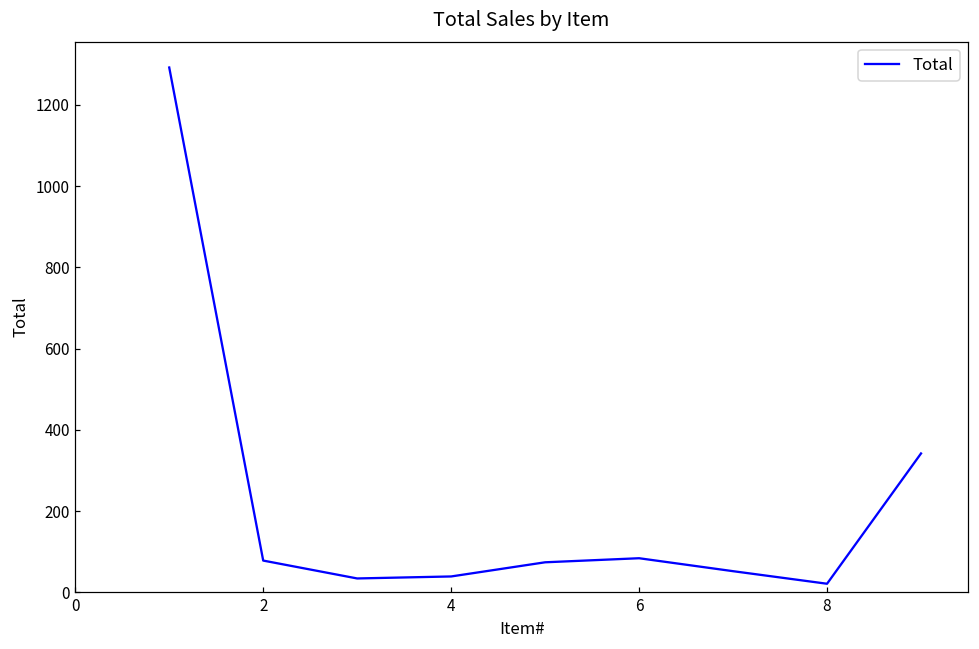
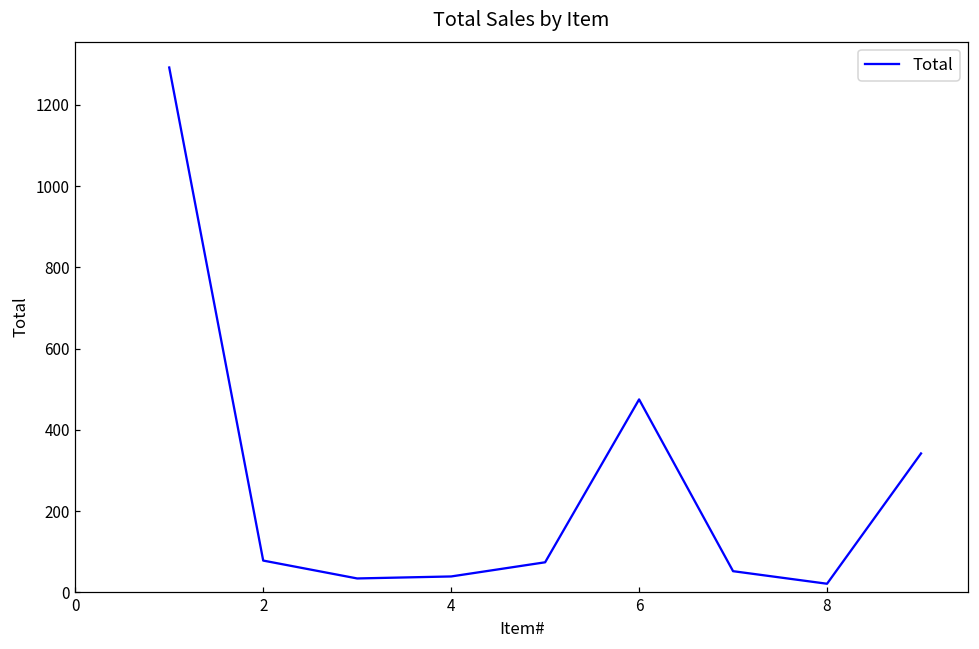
  {
    "2": 80,
    "4": 40,
-   "6": 80,
+   "6": 480,
    "8": 20
  }
